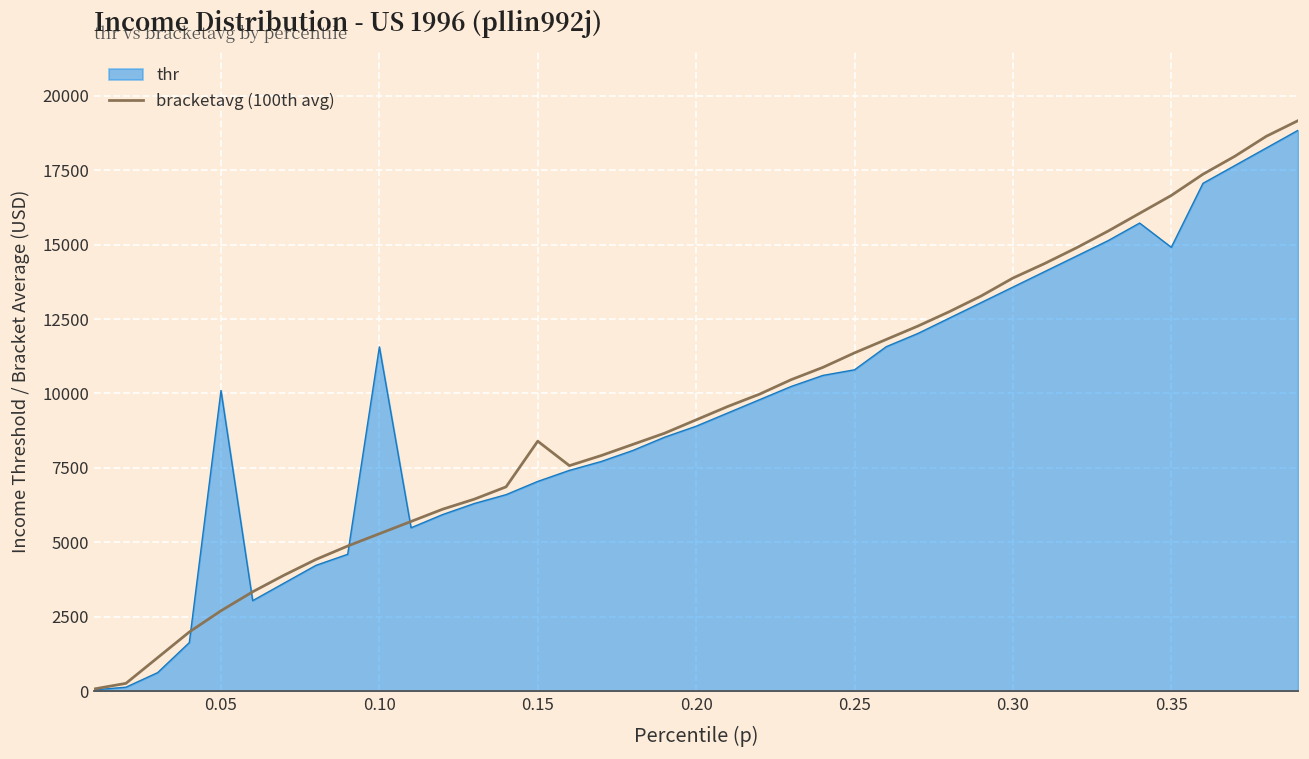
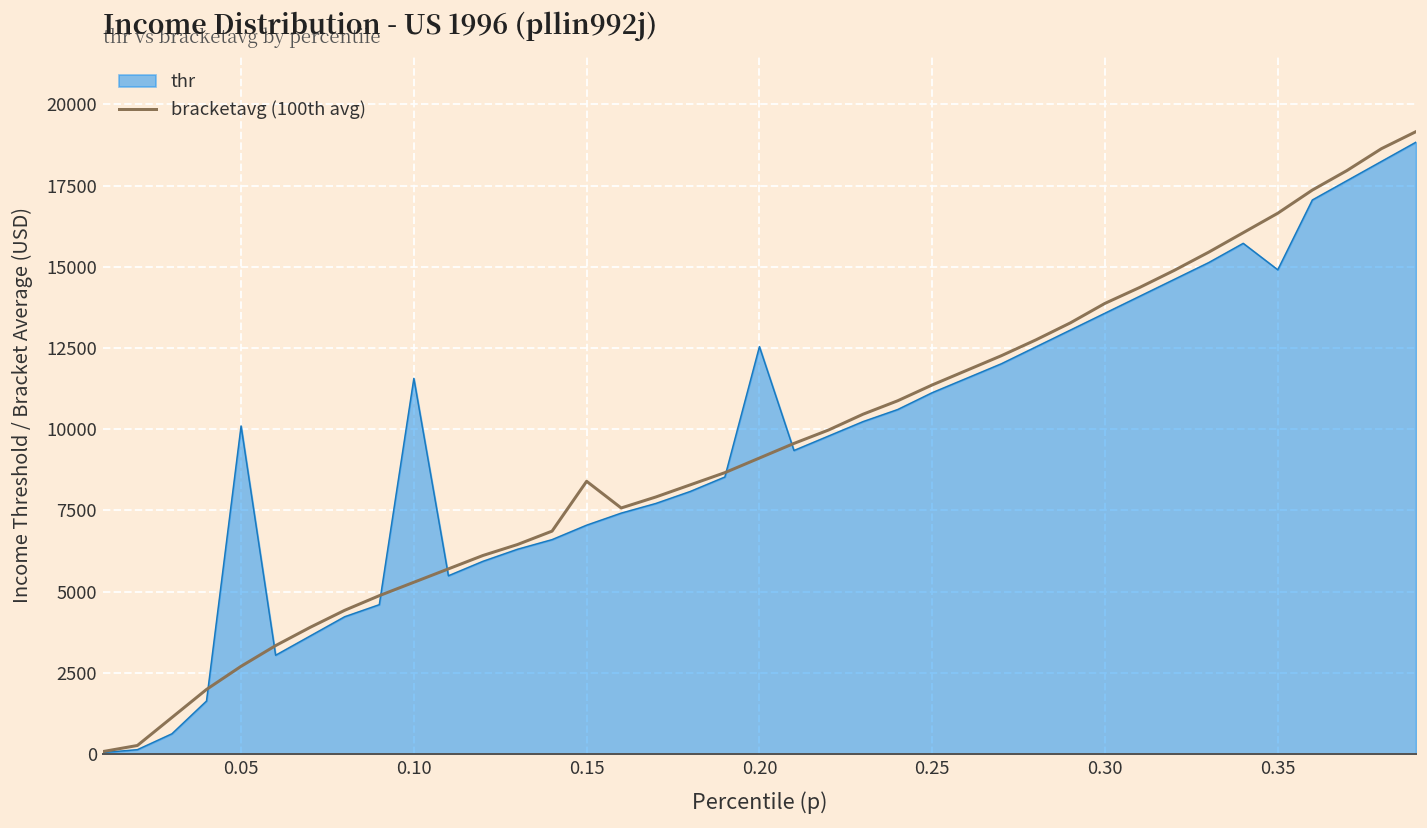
  {
    "thr": {
      "0.05": 10100,
      "0.10": 11600,
      "0.15": 7000,
-     "0.20": 8900,
-     "0.25": 10800,
+     "0.20": 12500,
+     "0.25": 11100,
      "0.30": 13600,
      "0.35": 14900
    },
    "bracketavg (100th avg)": {
      "0.05": 2700,
      "0.10": 5300,
      "0.15": 8400,
      "0.20": 9100,
      "0.25": 11400,
      "0.30": 13900,
      "0.35": 16700
    }
  }
